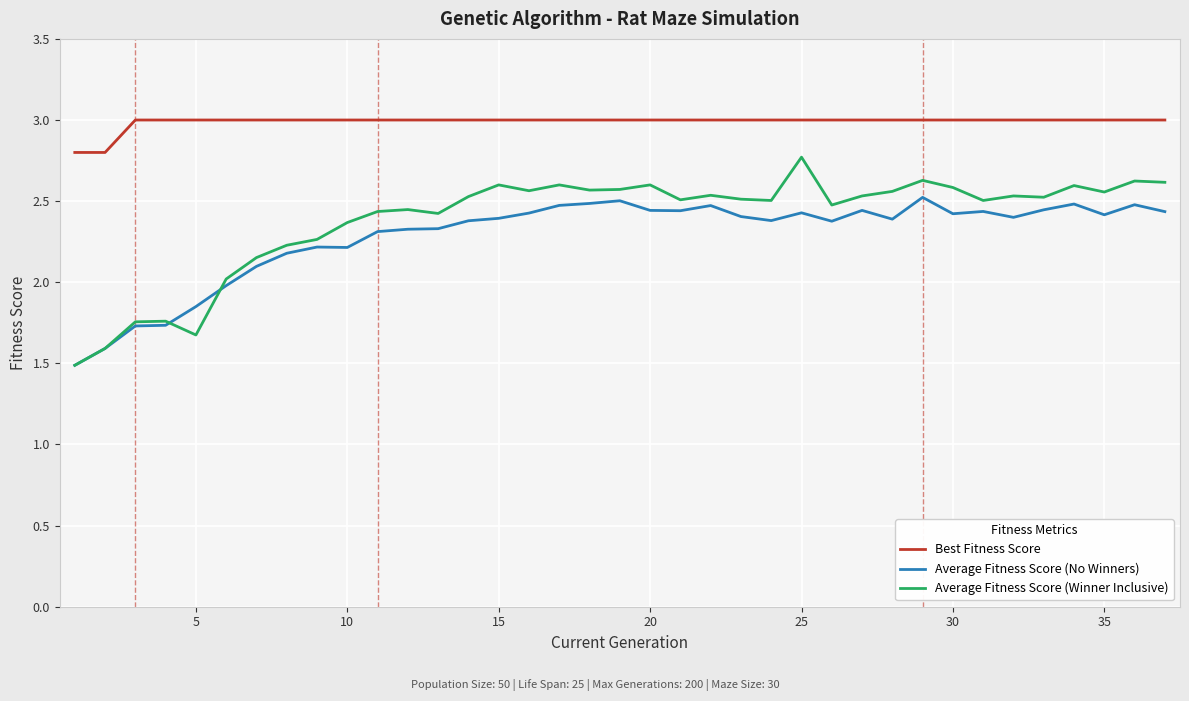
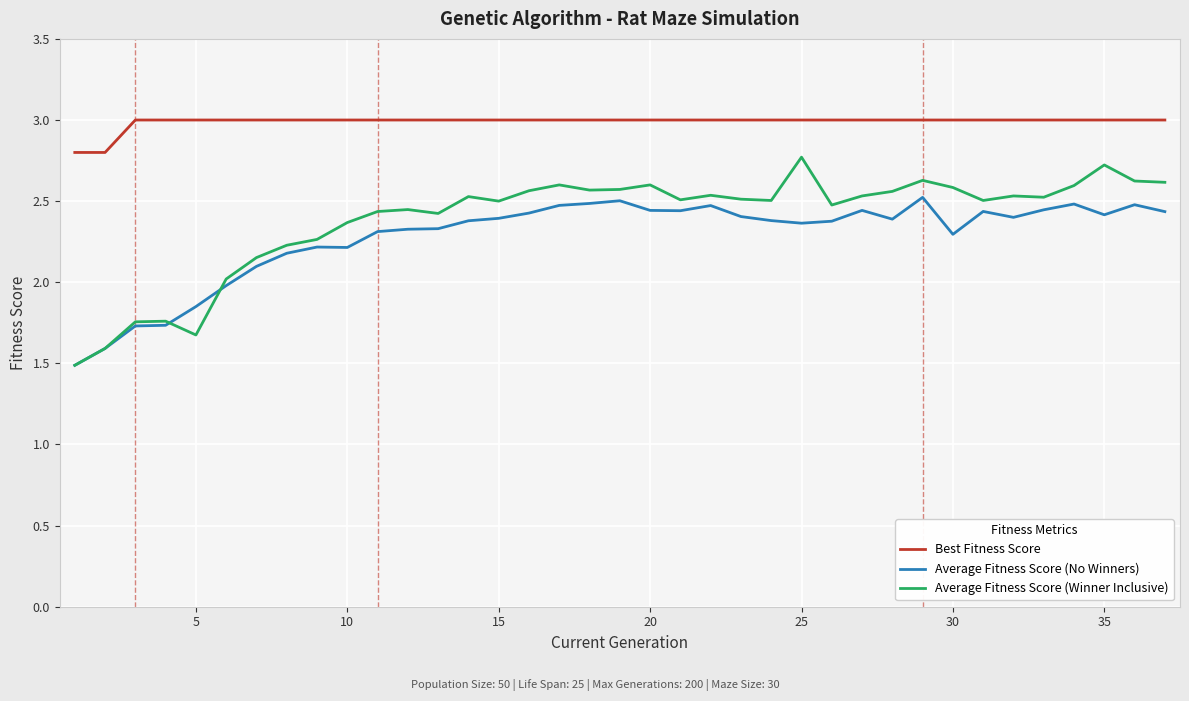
  {
    "Best Fitness Score": {
      "5": 3.00,
      "10": 3.00,
      "15": 3.00,
      "20": 3.00,
      "25": 3.00,
      "30": 3.00,
      "35": 3.00
    },
    "Average Fitness Score (No Winners)": {
      "5": 1.85,
      "10": 2.21,
      "15": 2.39,
      "20": 2.44,
-     "25": 2.43,
-     "30": 2.42,
+     "25": 2.36,
+     "30": 2.30,
      "35": 2.42
    },
    "Average Fitness Score (Winner Inclusive)": {
      "5": 1.68,
      "10": 2.37,
-     "15": 2.6,
+     "15": 2.5,
      "20": 2.60,
      "25": 2.77,
      "30": 2.58,
-     "35": 2.56
+     "35": 2.72
    }
  }
